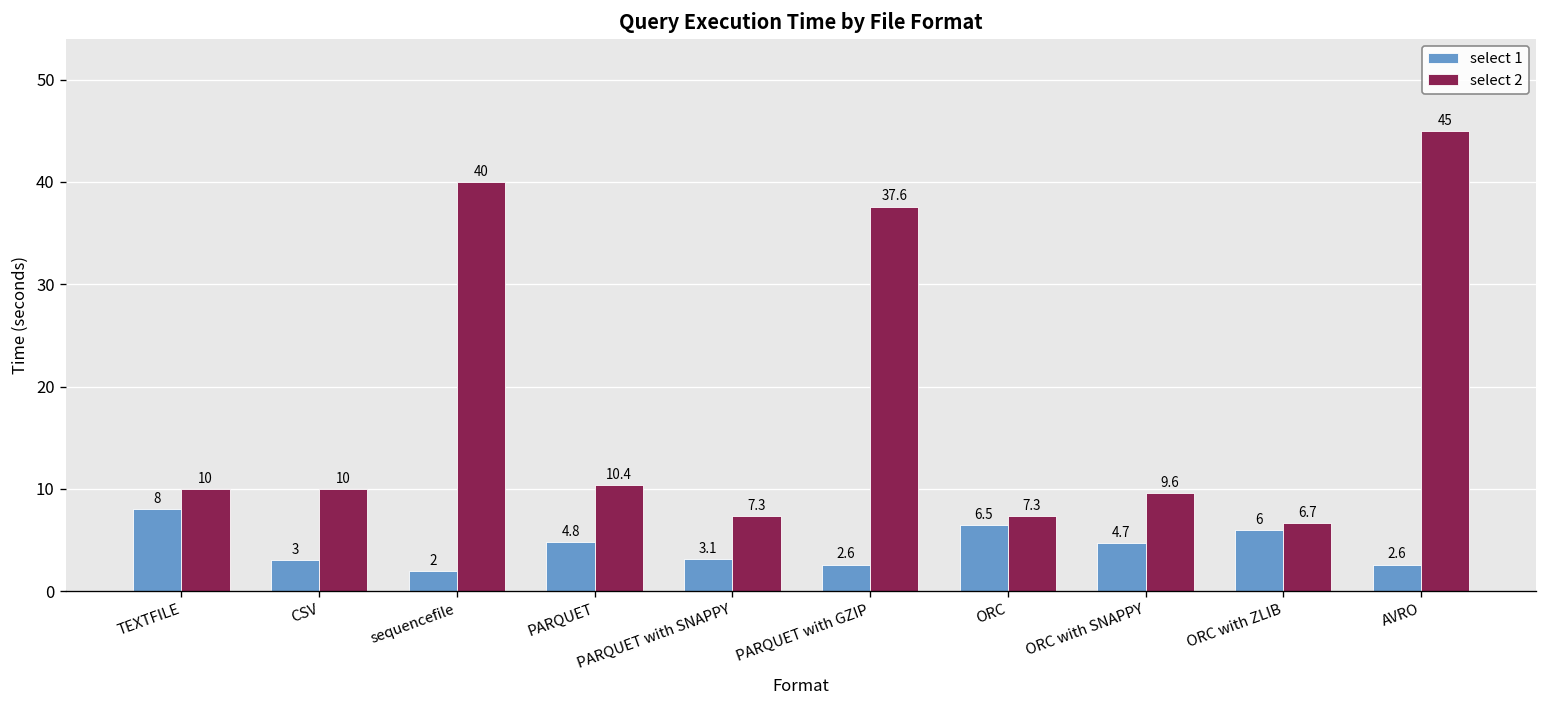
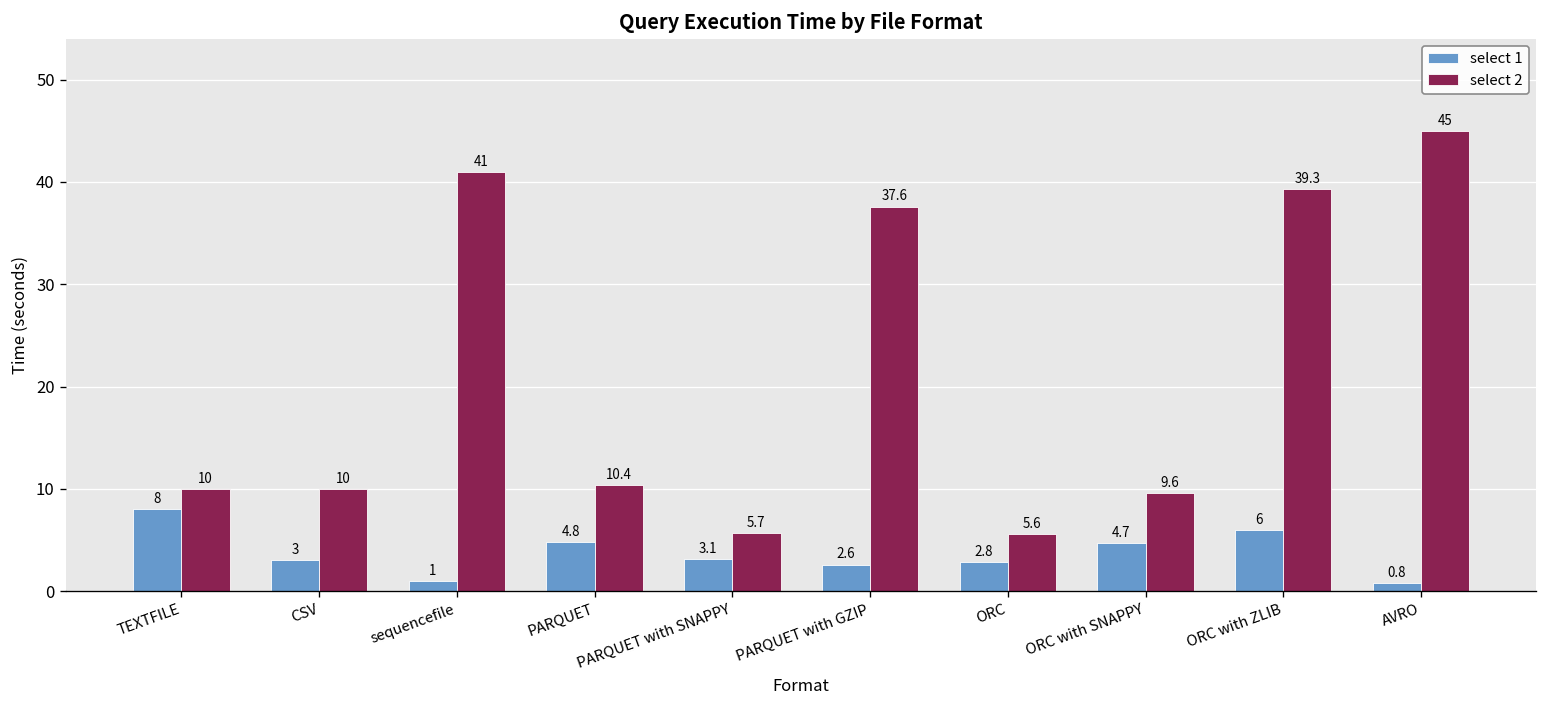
  {
    "select 1": {
      "TEXTFILE": 8,
      "CSV": 3,
-     "sequencefile": 2,
+     "sequencefile": 1,
      "PARQUET": 4.8,
      "PARQUET with SNAPPY": 3.1,
      "PARQUET with GZIP": 2.6,
-     "ORC": 6.5,
+     "ORC": 2.8,
      "ORC with SNAPPY": 4.7,
      "ORC with ZLIB": 6,
-     "AVRO": 2.6
+     "AVRO": 0.8
    },
    "select 2": {
      "TEXTFILE": 10,
      "CSV": 10,
-     "sequencefile": 40,
+     "sequencefile": 41,
      "PARQUET": 10.4,
-     "PARQUET with SNAPPY": 7.3,
+     "PARQUET with SNAPPY": 5.7,
      "PARQUET with GZIP": 37.6,
-     "ORC": 7.3,
+     "ORC": 5.6,
      "ORC with SNAPPY": 9.6,
-     "ORC with ZLIB": 6.7,
+     "ORC with ZLIB": 39.3,
      "AVRO": 45
    }
  }
